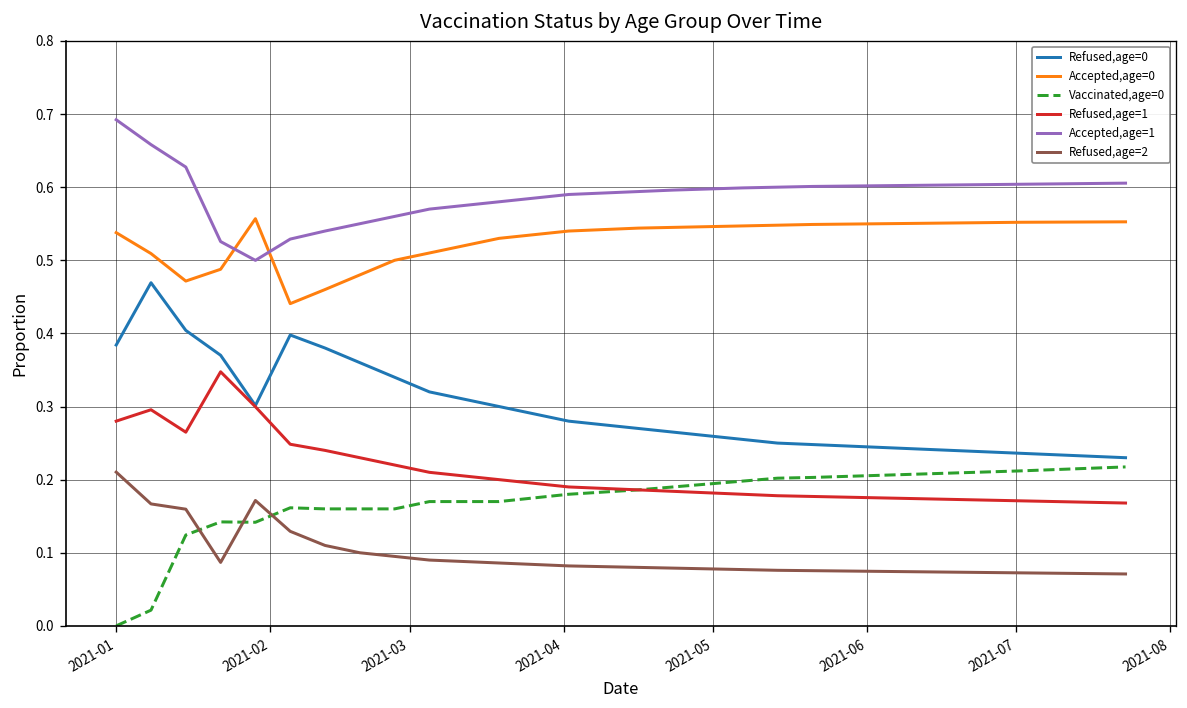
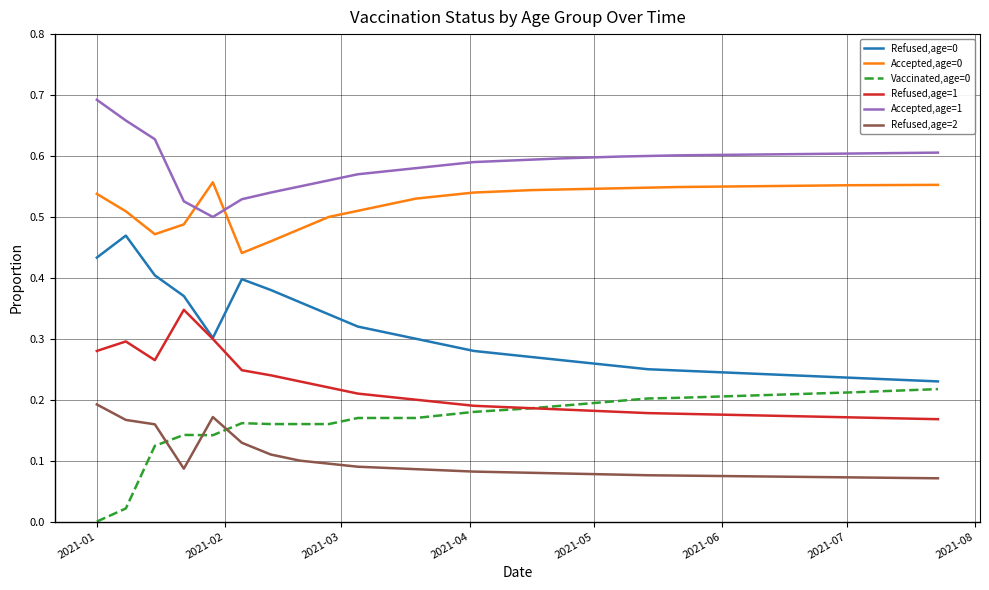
  {
    "Refused,age=0": {
-     "2021-01": 0.38
+     "2021-01": 0.43
    },
    "Accepted,age=0": {
      "2021-01": 0.54
    },
    "Vaccinated,age=0": {
      "2021-01": 0.00
    },
    "Refused,age=1": {
      "2021-01": 0.28
    },
    "Accepted,age=1": {
      "2021-01": 0.69
    },
    "Refused,age=2": {
-     "2021-01": 0.21
+     "2021-01": 0.19
    }
  }
